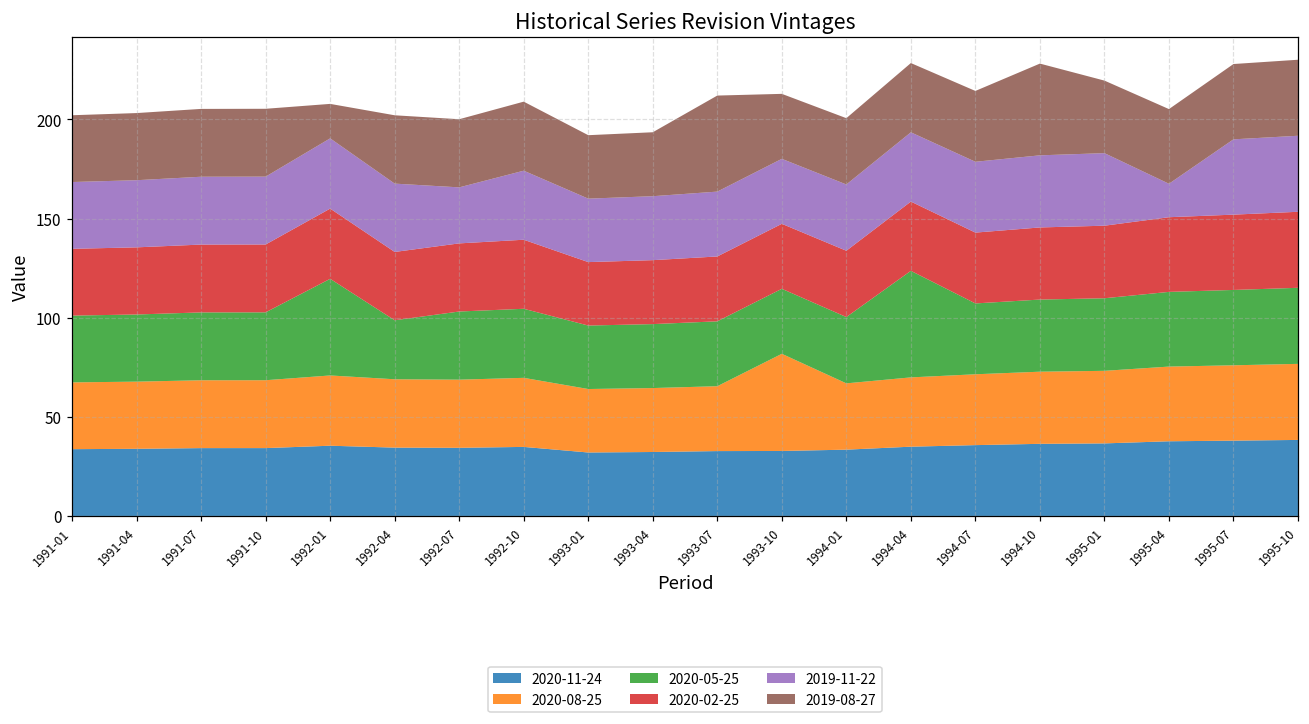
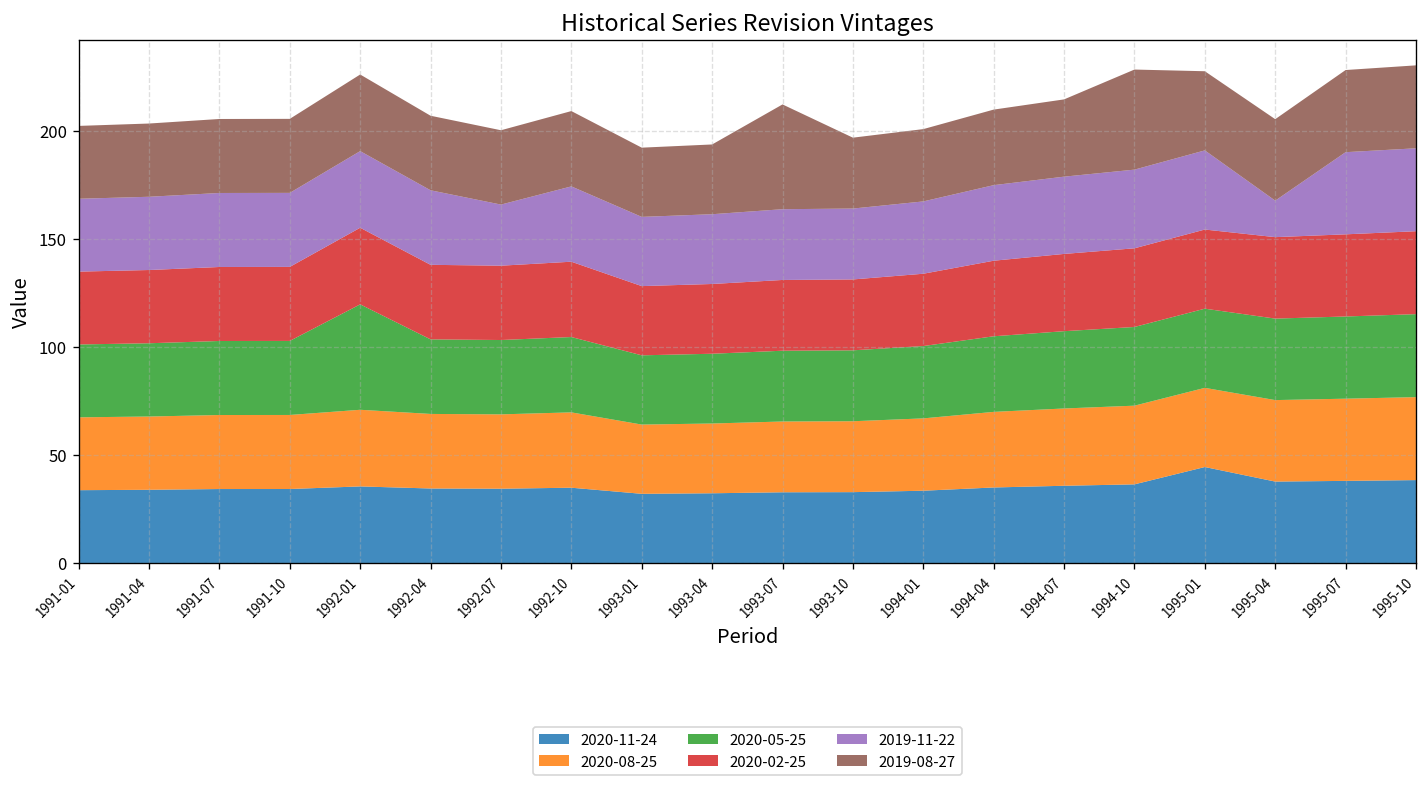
  {
    "2020-11-24": {
      "1991-01": 34,
      "1991-04": 34,
      "1991-07": 34,
      "1991-10": 34,
      "1992-01": 35,
      "1992-04": 34,
      "1992-07": 34,
      "1992-10": 35,
      "1993-01": 32,
      "1993-04": 32,
      "1993-07": 33,
      "1993-10": 33,
      "1994-01": 33,
      "1994-04": 35,
      "1994-07": 36,
      "1994-10": 36,
-     "1995-01": 37,
+     "1995-01": 44,
      "1995-04": 38,
      "1995-07": 38,
      "1995-10": 38
    },
    "2020-08-25": {
      "1991-01": 34,
      "1991-04": 34,
      "1991-07": 34,
      "1991-10": 34,
      "1992-01": 35,
      "1992-04": 34,
      "1992-07": 34,
      "1992-10": 35,
      "1993-01": 32,
      "1993-04": 32,
      "1993-07": 33,
-     "1993-10": 49,
+     "1993-10": 33,
      "1994-01": 33,
      "1994-04": 35,
      "1994-07": 36,
      "1994-10": 36,
      "1995-01": 37,
      "1995-04": 38,
      "1995-07": 38,
      "1995-10": 38
    },
    "2020-05-25": {
      "1991-01": 34,
      "1991-04": 34,
      "1991-07": 34,
      "1991-10": 34,
      "1992-01": 49,
-     "1992-04": 30,
+     "1992-04": 34,
      "1992-07": 34,
      "1992-10": 35,
      "1993-01": 32,
      "1993-04": 32,
      "1993-07": 33,
      "1993-10": 33,
      "1994-01": 33,
-     "1994-04": 54,
+     "1994-04": 35,
      "1994-07": 36,
      "1994-10": 36,
      "1995-01": 37,
      "1995-04": 38,
      "1995-07": 38,
      "1995-10": 38
    },
    "2020-02-25": {
      "1991-01": 34,
      "1991-04": 34,
      "1991-07": 34,
      "1991-10": 34,
      "1992-01": 35,
      "1992-04": 34,
      "1992-07": 34,
      "1992-10": 35,
      "1993-01": 32,
      "1993-04": 32,
      "1993-07": 33,
      "1993-10": 33,
      "1994-01": 33,
      "1994-04": 35,
      "1994-07": 36,
      "1994-10": 36,
      "1995-01": 37,
      "1995-04": 38,
      "1995-07": 38,
      "1995-10": 38
    },
    "2019-11-22": {
      "1991-01": 34,
      "1991-04": 34,
      "1991-07": 34,
      "1991-10": 34,
      "1992-01": 35,
      "1992-04": 34,
      "1992-07": 28,
      "1992-10": 35,
      "1993-01": 32,
      "1993-04": 32,
      "1993-07": 33,
      "1993-10": 33,
      "1994-01": 33,
      "1994-04": 35,
      "1994-07": 36,
      "1994-10": 36,
      "1995-01": 37,
      "1995-04": 17,
      "1995-07": 38,
      "1995-10": 38
    },
    "2019-08-27": {
      "1991-01": 34,
      "1991-04": 34,
      "1991-07": 34,
      "1991-10": 34,
-     "1992-01": 17,
+     "1992-01": 35,
      "1992-04": 34,
      "1992-07": 34,
      "1992-10": 35,
      "1993-01": 32,
      "1993-04": 32,
      "1993-07": 48,
      "1993-10": 33,
      "1994-01": 33,
      "1994-04": 35,
      "1994-07": 36,
      "1994-10": 46,
      "1995-01": 37,
      "1995-04": 38,
      "1995-07": 38,
      "1995-10": 38
    }
  }
